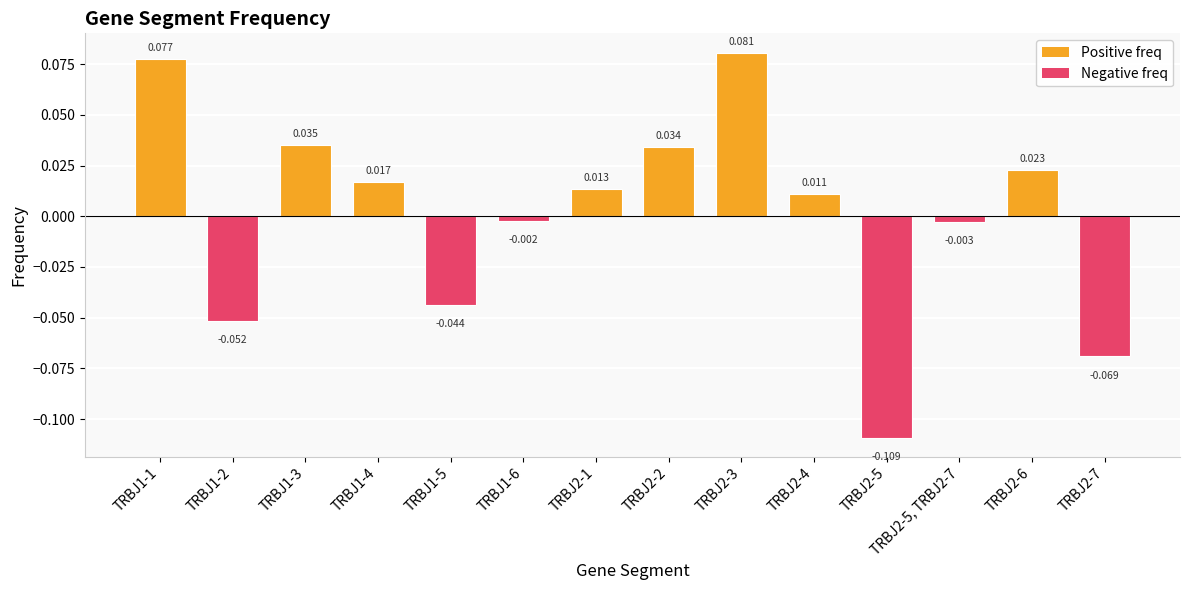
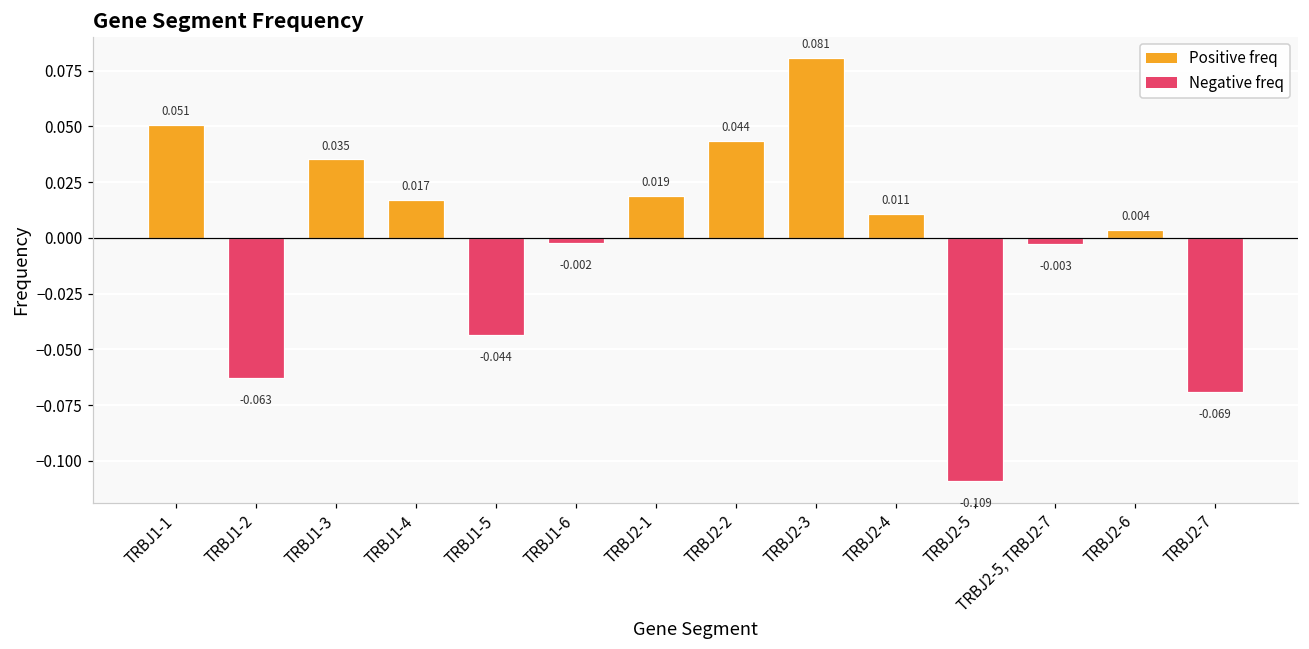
  {
-   "TRBJ1-1": 0.077,
-   "TRBJ1-2": -0.052,
+   "TRBJ1-1": 0.051,
+   "TRBJ1-2": -0.063,
    "TRBJ1-3": 0.035,
    "TRBJ1-4": 0.017,
    "TRBJ1-5": -0.044,
    "TRBJ1-6": -0.002,
-   "TRBJ2-1": 0.013,
-   "TRBJ2-2": 0.034,
+   "TRBJ2-1": 0.019,
+   "TRBJ2-2": 0.044,
    "TRBJ2-3": 0.081,
    "TRBJ2-4": 0.011,
    "TRBJ2-5": -0.109,
    "TRBJ2-5, TRBJ2-7": -0.003,
-   "TRBJ2-6": 0.023,
+   "TRBJ2-6": 0.004,
    "TRBJ2-7": -0.069
  }
